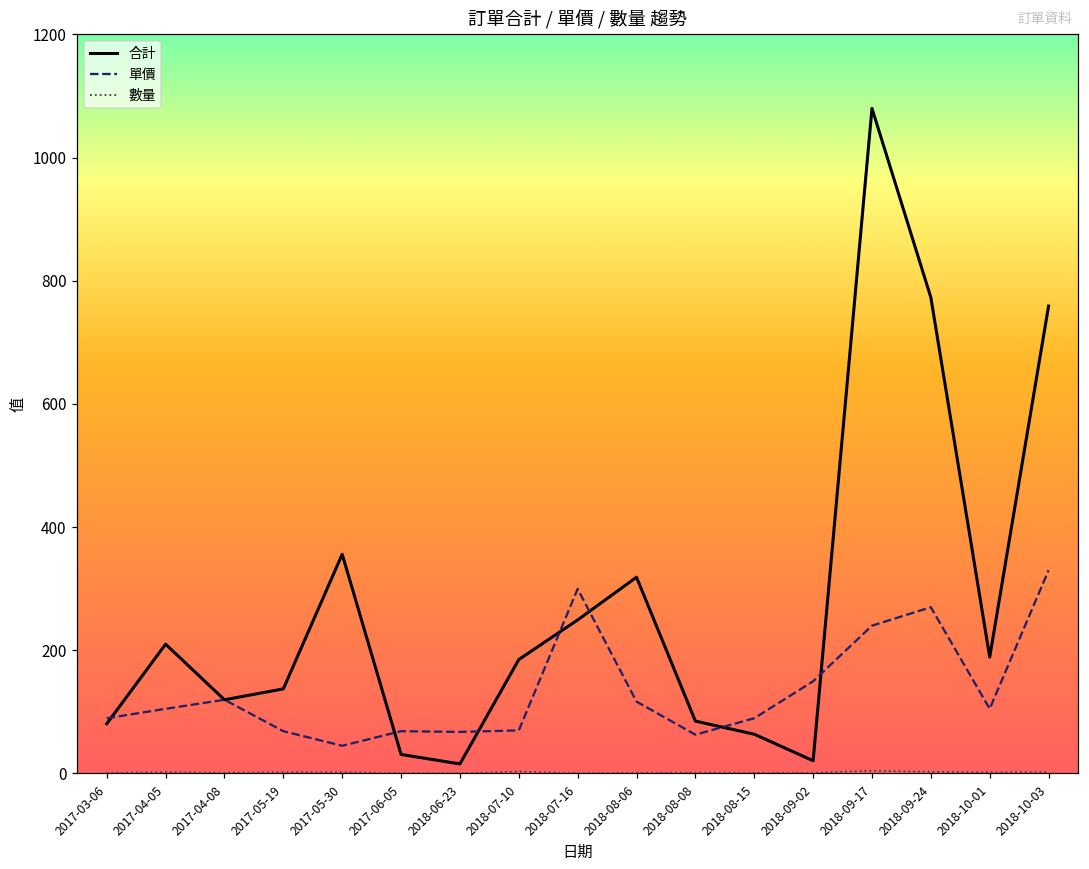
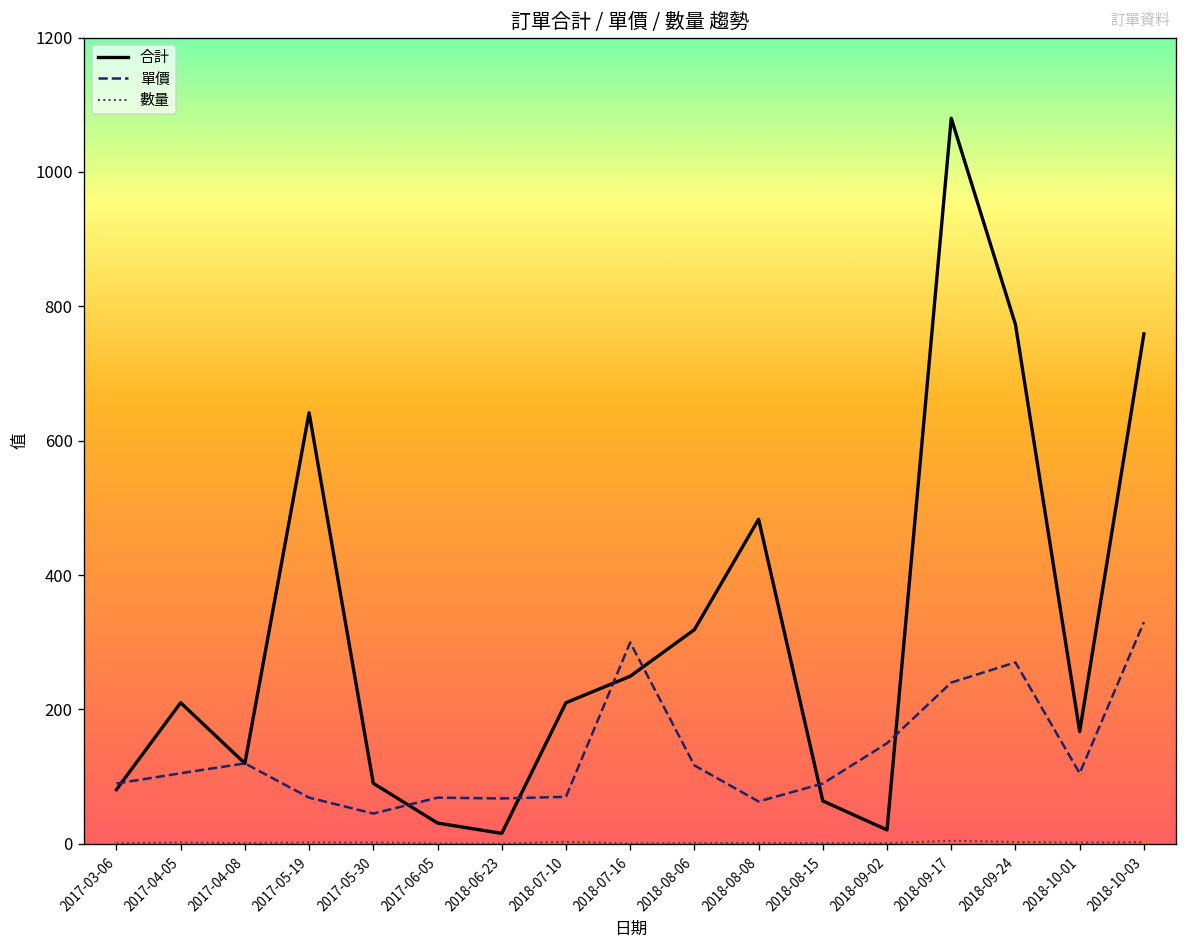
  {
    "合計": {
      "2017-03-06": 80,
      "2017-04-05": 210,
-     "2017-05-19": 140,
-     "2017-05-30": 360,
+     "2017-05-19": 640,
+     "2017-05-30": 90,
      "2017-06-05": 30,
      "2018-06-23": 20,
-     "2018-07-10": 190,
+     "2018-07-10": 210,
      "2018-07-16": 250,
      "2018-08-06": 320,
-     "2018-08-08": 90,
+     "2018-08-08": 480,
      "2018-08-15": 60,
      "2018-09-02": 20,
      "2018-09-17": 1080,
      "2018-09-24": 770,
-     "2018-10-01": 190,
+     "2018-10-01": 170,
      "2018-10-03": 760
    }
  }
